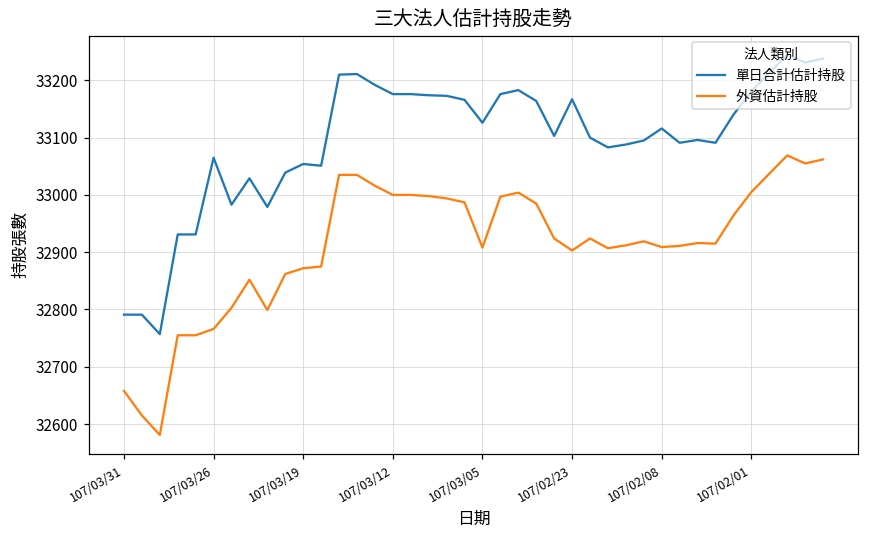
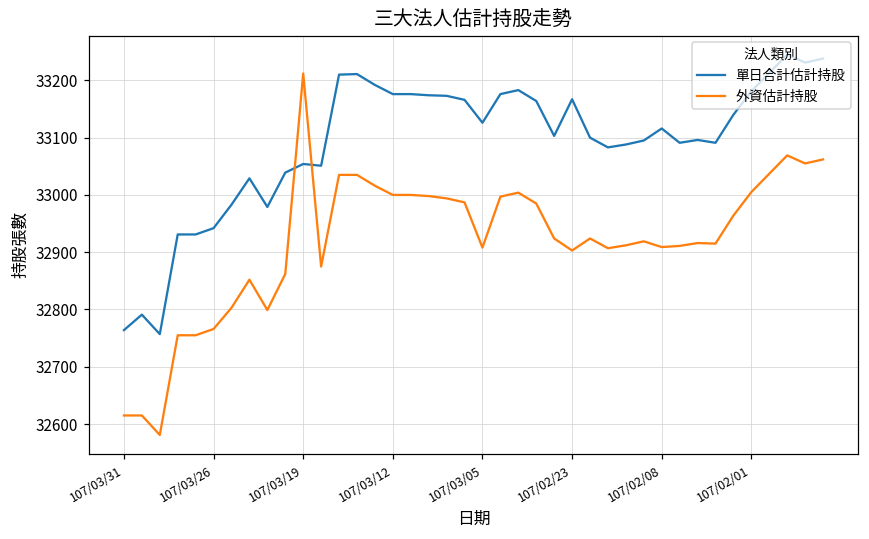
  {
    "單日合計估計持股": {
-     "107/03/31": 32790,
-     "107/03/26": 33070,
+     "107/03/31": 32760,
+     "107/03/26": 32940,
      "107/03/19": 33050,
      "107/03/12": 33180,
      "107/03/05": 33130,
      "107/02/23": 33170,
      "107/02/08": 33120
    },
    "外資估計持股": {
-     "107/03/31": 32660,
+     "107/03/31": 32620,
      "107/03/26": 32770,
-     "107/03/19": 32870,
+     "107/03/19": 33210,
      "107/03/12": 33000,
      "107/03/05": 32910,
      "107/02/23": 32900,
      "107/02/08": 32910,
      "107/02/01": 33010
    }
  }
